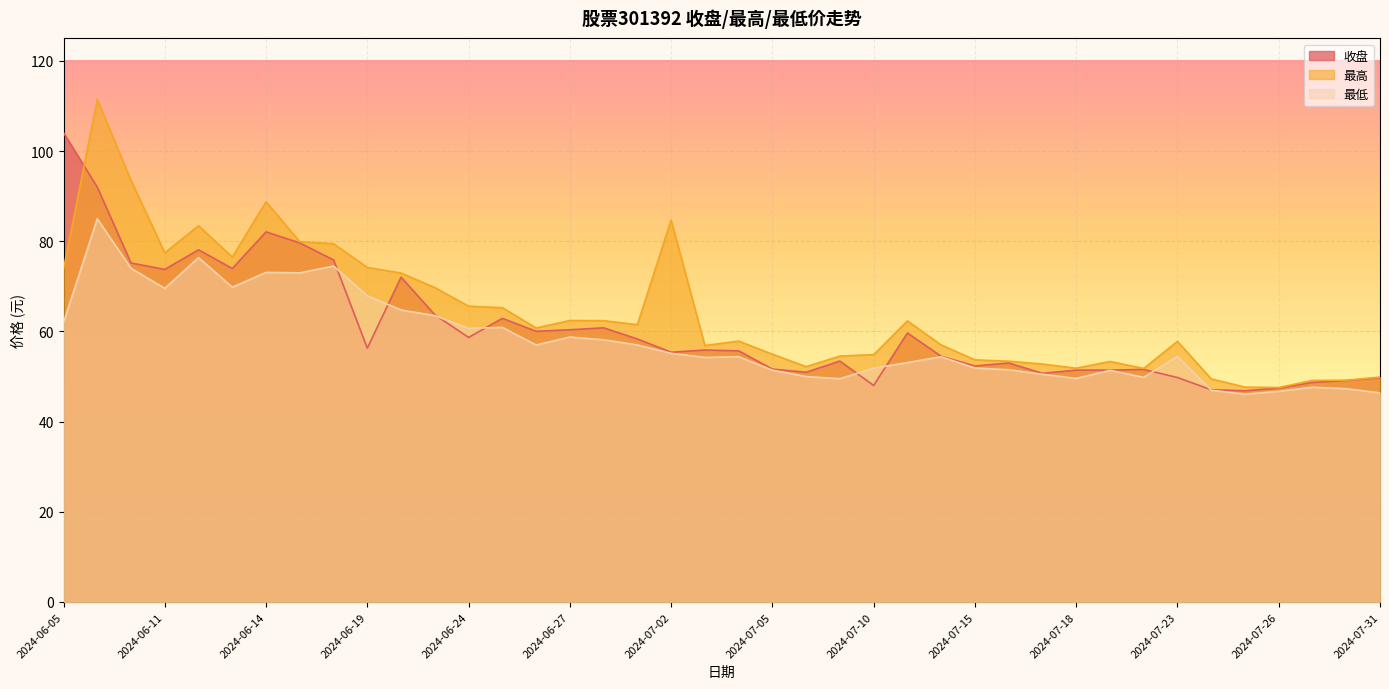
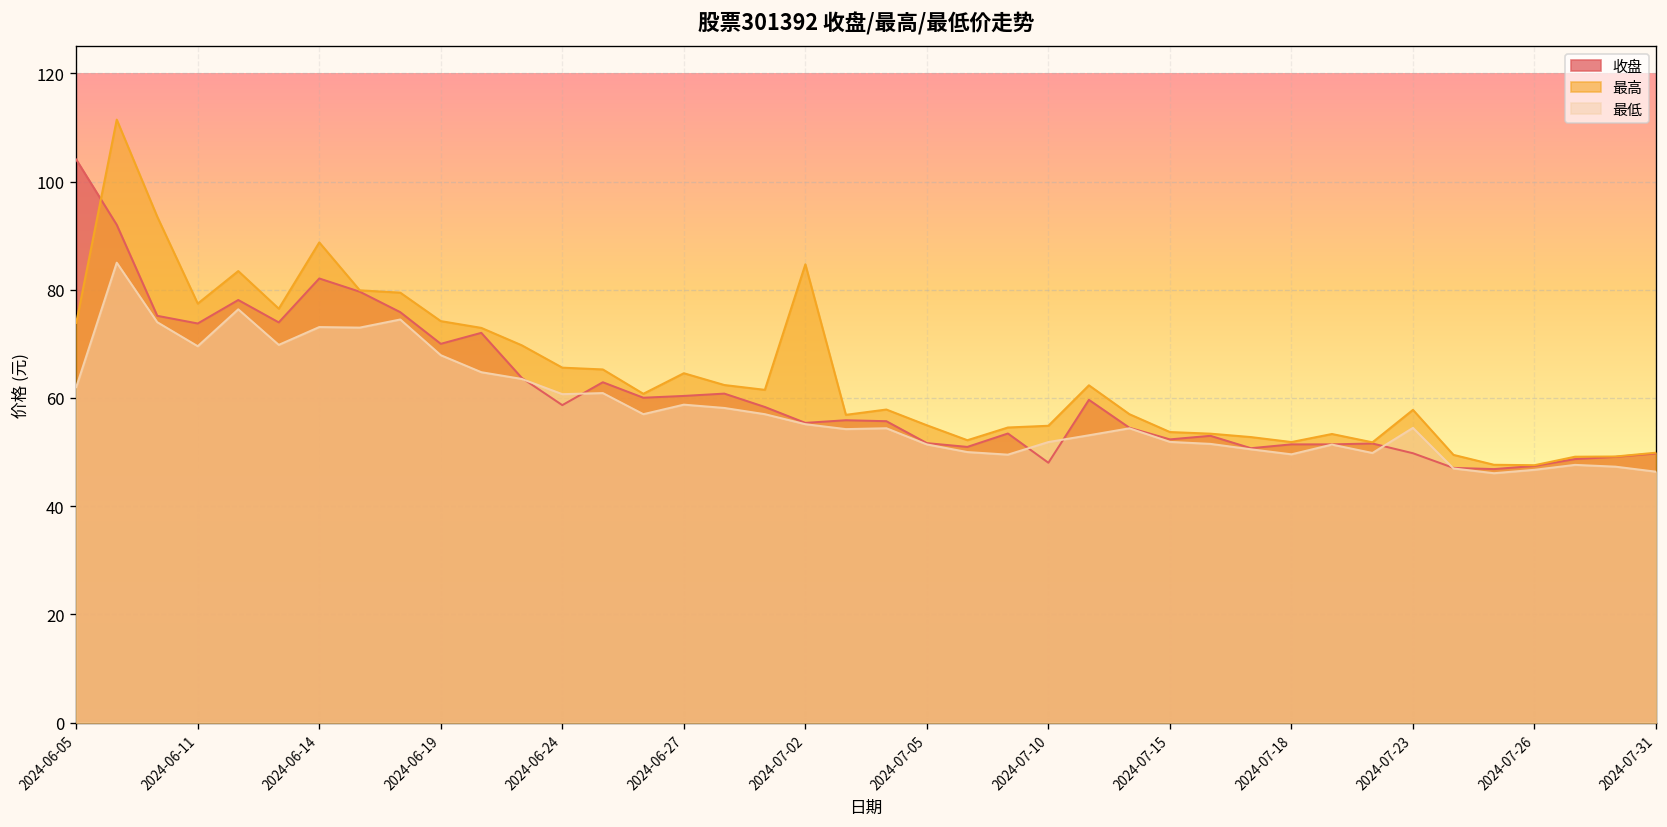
  {
    "收盘": {
      "2024-06-05": 104,
      "2024-06-11": 74,
      "2024-06-14": 82,
-     "2024-06-19": 56,
+     "2024-06-19": 70,
      "2024-06-24": 59,
      "2024-06-27": 60,
      "2024-07-10": 48,
      "2024-07-23": 50
    },
    "最高": {
      "2024-06-05": 74,
      "2024-06-11": 77,
      "2024-06-14": 89,
      "2024-06-19": 74,
      "2024-06-24": 66,
-     "2024-06-27": 62,
+     "2024-06-27": 65,
      "2024-07-02": 85,
      "2024-07-05": 55,
      "2024-07-10": 55,
      "2024-07-15": 54,
      "2024-07-23": 58
    },
    "最低": {
      "2024-06-05": 62,
      "2024-06-11": 70,
      "2024-06-14": 73,
      "2024-06-19": 68,
      "2024-06-24": 61,
      "2024-06-27": 59,
      "2024-07-10": 52,
      "2024-07-18": 50,
      "2024-07-23": 54,
      "2024-07-26": 47,
      "2024-07-31": 46
    }
  }
